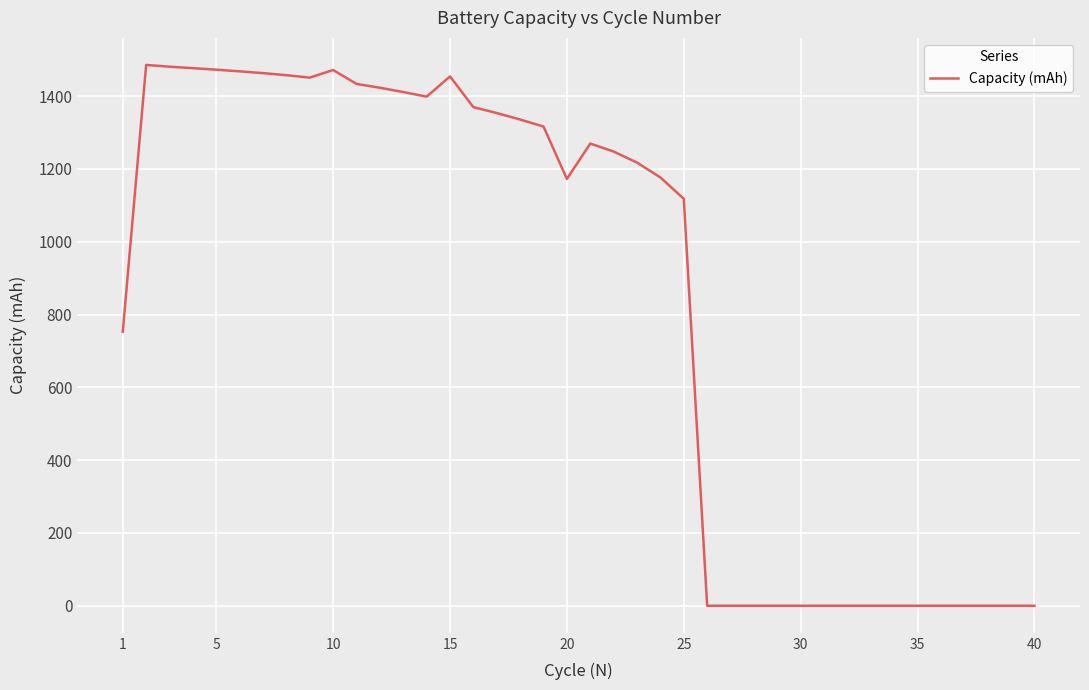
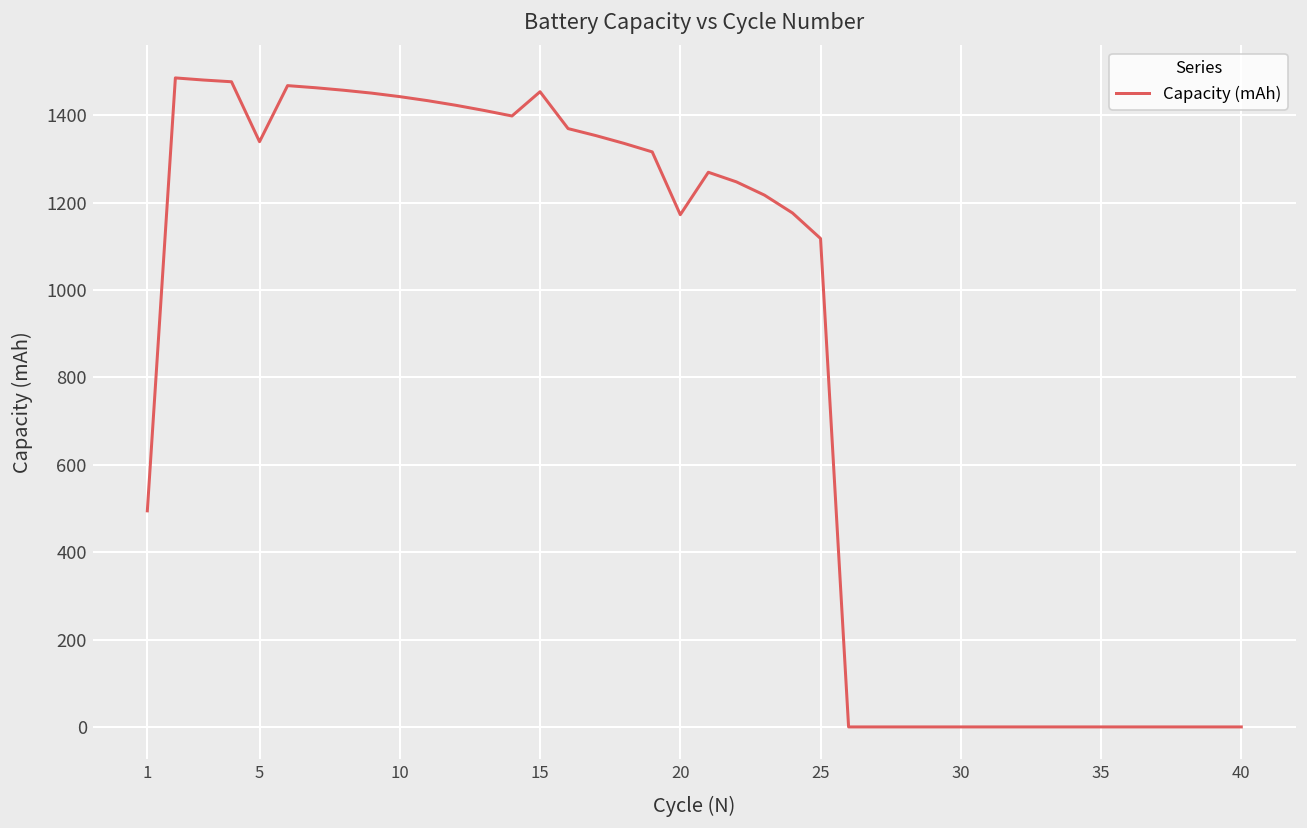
  {
-   "1": 750,
-   "5": 1470,
-   "10": 1470,
+   "1": 490,
+   "5": 1340,
+   "10": 1440,
    "15": 1450,
    "20": 1170,
    "25": 1120,
    "30": 0,
    "35": 0,
    "40": 0
  }
